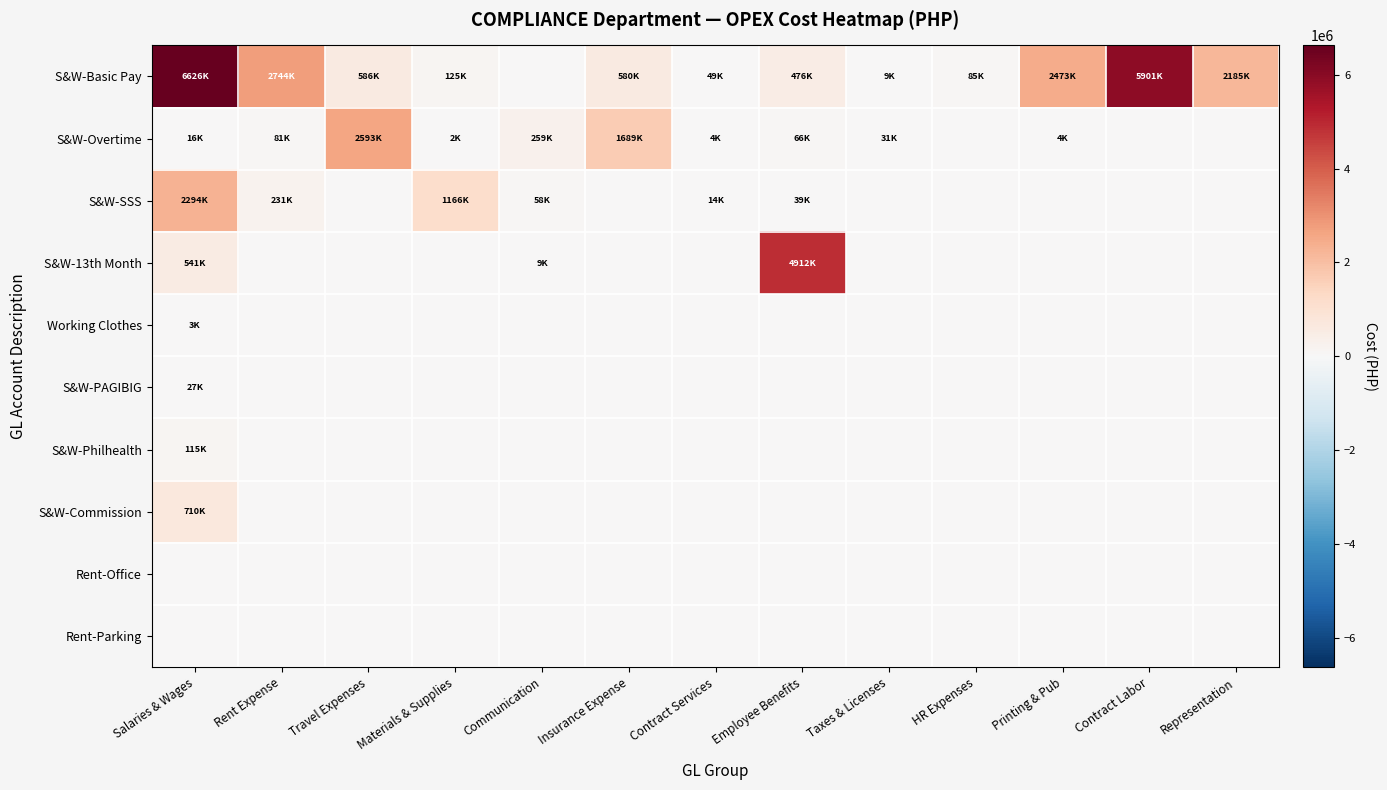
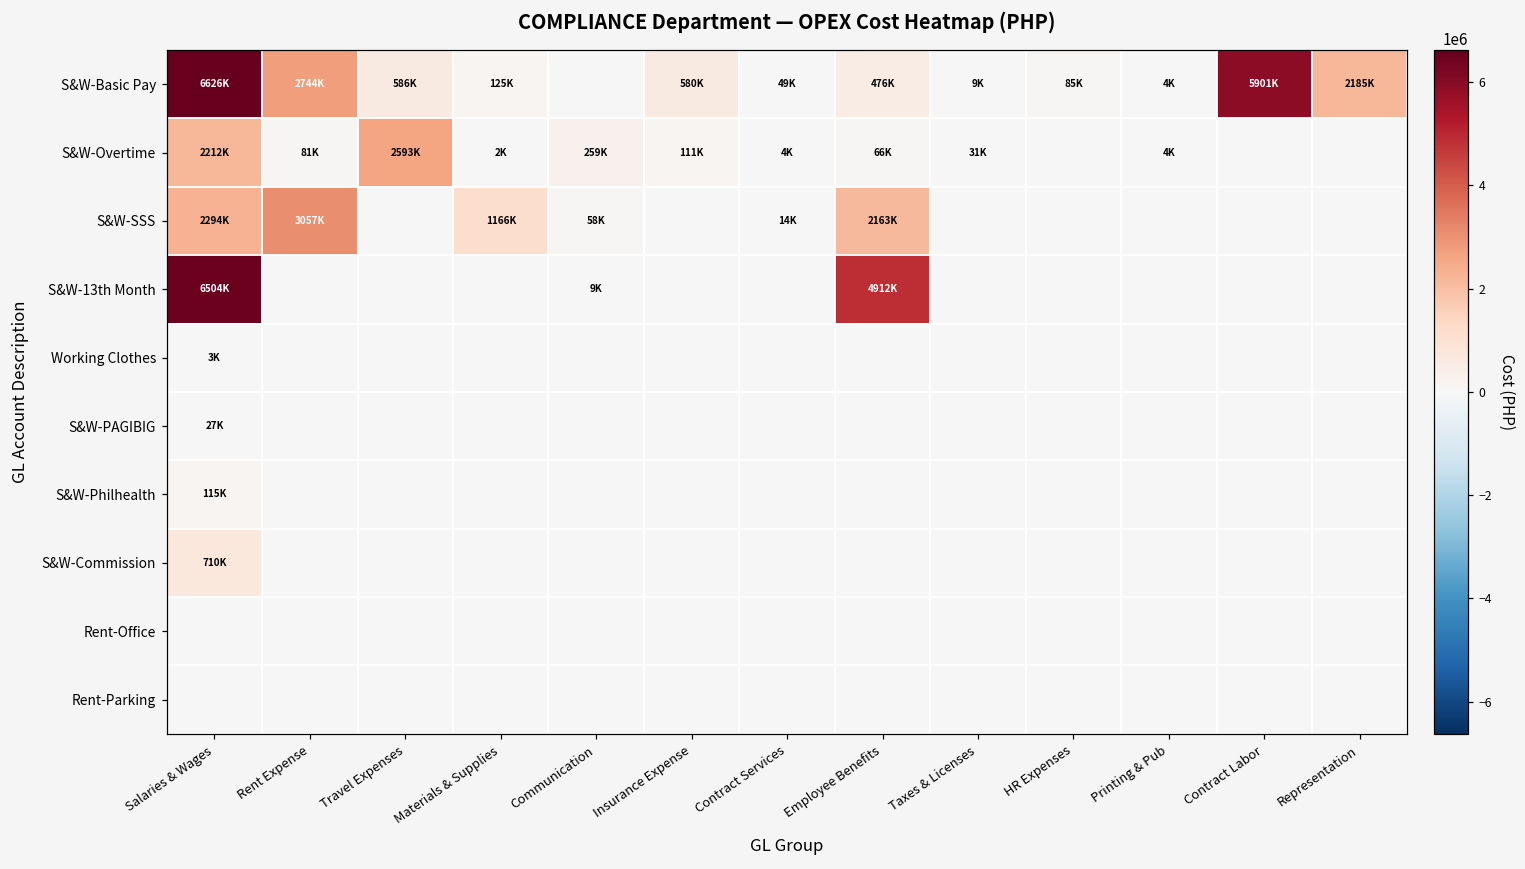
  {
    "S&W-Basic Pay": {
      "Salaries & Wages": "6626K",
      "Rent Expense": "2744K",
      "Travel Expenses": "586K",
      "Materials & Supplies": "125K",
      "Insurance Expense": "580K",
      "Contract Services": "49K",
      "Employee Benefits": "476K",
      "Taxes & Licenses": "9K",
      "HR Expenses": "85K",
-     "Printing & Pub": "2473K",
+     "Printing & Pub": "4K",
      "Contract Labor": "5901K",
      "Representation": "2185K"
    },
    "S&W-Overtime": {
-     "Salaries & Wages": "16K",
+     "Salaries & Wages": "2212K",
      "Rent Expense": "81K",
      "Travel Expenses": "2593K",
      "Materials & Supplies": "2K",
      "Communication": "259K",
-     "Insurance Expense": "1689K",
+     "Insurance Expense": "111K",
      "Contract Services": "4K",
      "Employee Benefits": "66K",
      "Taxes & Licenses": "31K",
      "Printing & Pub": "4K"
    },
    "S&W-SSS": {
      "Salaries & Wages": "2294K",
-     "Rent Expense": "231K",
+     "Rent Expense": "3057K",
      "Materials & Supplies": "1166K",
      "Communication": "58K",
      "Contract Services": "14K",
-     "Employee Benefits": "39K"
+     "Employee Benefits": "2163K"
    },
    "S&W-13th Month": {
-     "Salaries & Wages": "541K",
+     "Salaries & Wages": "6504K",
      "Communication": "9K",
      "Employee Benefits": "4912K"
    },
    "Working Clothes": {
      "Salaries & Wages": "3K"
    },
    "S&W-PAGIBIG": {
      "Salaries & Wages": "27K"
    },
    "S&W-Philhealth": {
      "Salaries & Wages": "115K"
    },
    "S&W-Commission": {
      "Salaries & Wages": "710K"
    }
  }
